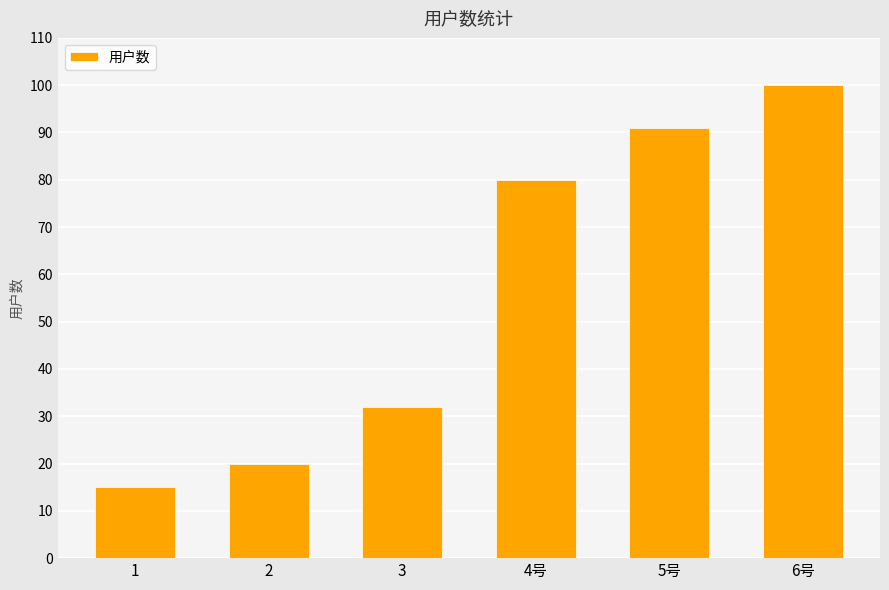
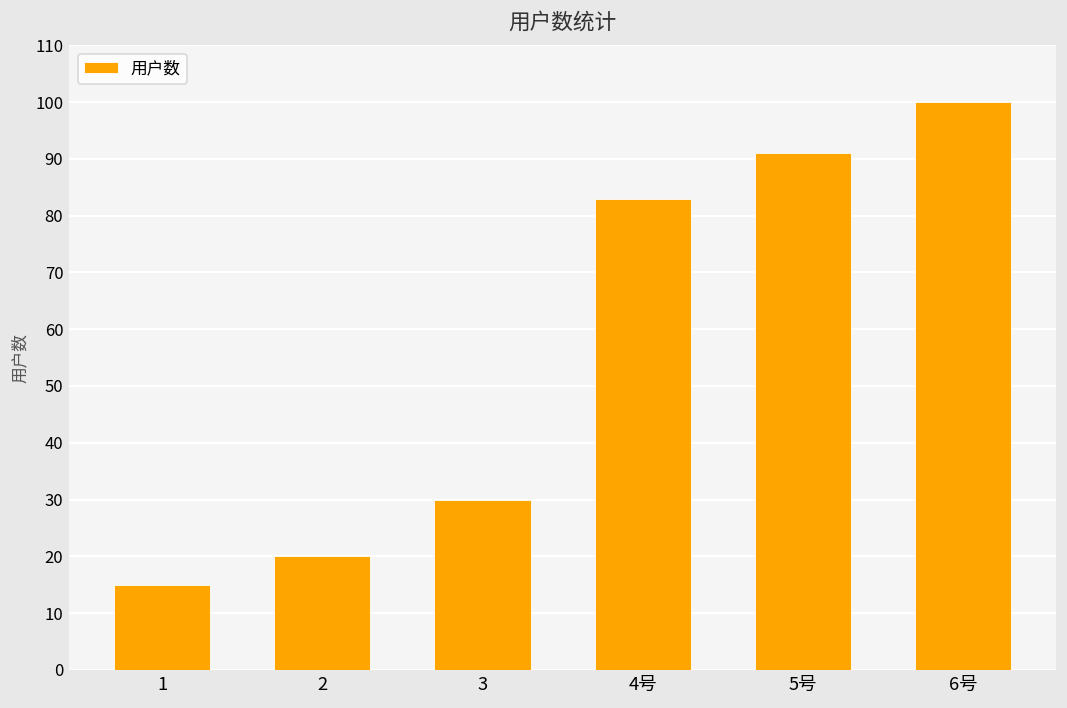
  {
    "1": 15,
    "2": 20,
-   "3": 32,
-   "4号": 80,
+   "3": 30,
+   "4号": 83,
    "5号": 91,
    "6号": 100
  }
